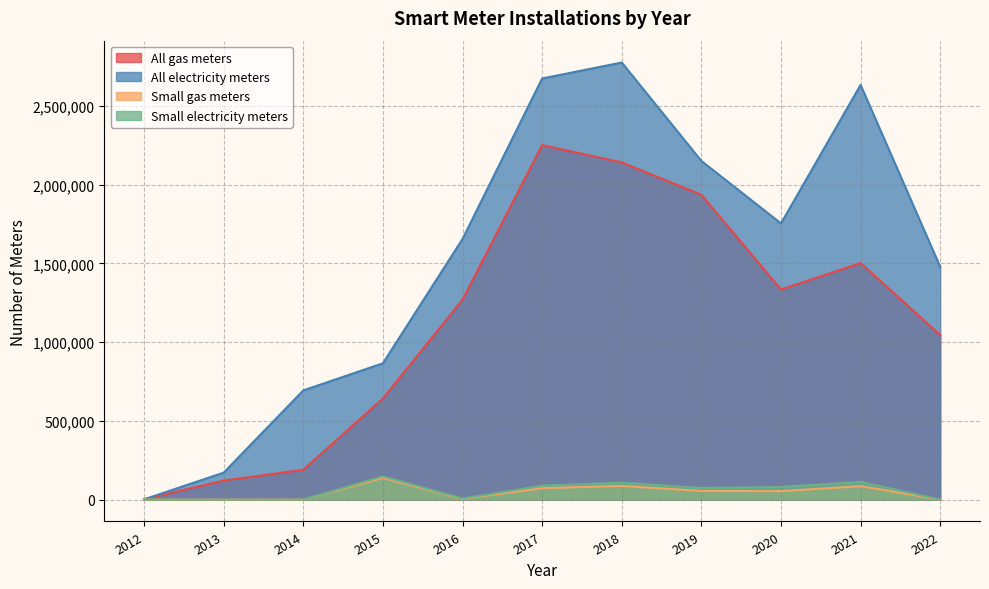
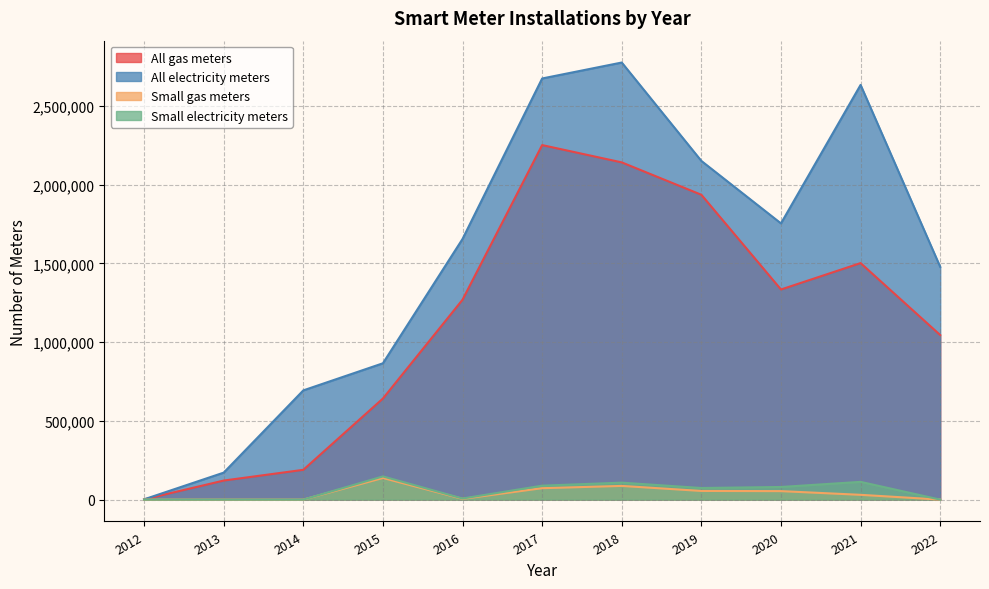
  {
    "All gas meters": {
      "2013": "120,000",
      "2014": "190,000",
      "2015": "640,000",
      "2016": "1,270,000",
      "2017": "2,250,000",
      "2018": "2,140,000",
      "2019": "1,940,000",
      "2020": "1,330,000",
      "2021": "1,500,000",
      "2022": "1,050,000"
    },
    "All electricity meters": {
      "2013": "170,000",
      "2014": "690,000",
      "2015": "870,000",
      "2016": "1,660,000",
      "2017": "2,670,000",
      "2018": "2,780,000",
      "2019": "2,150,000",
      "2020": "1,750,000",
      "2021": "2,630,000",
      "2022": "1,480,000"
    },
    "Small gas meters": {
      "2018": "90,000",
      "2019": "60,000",
      "2020": "50,000",
-     "2021": "90,000"
+     "2021": "30,000"
    },
    "Small electricity meters": {
      "2018": "110,000",
      "2019": "70,000",
      "2020": "80,000",
      "2021": "110,000"
    }
  }
